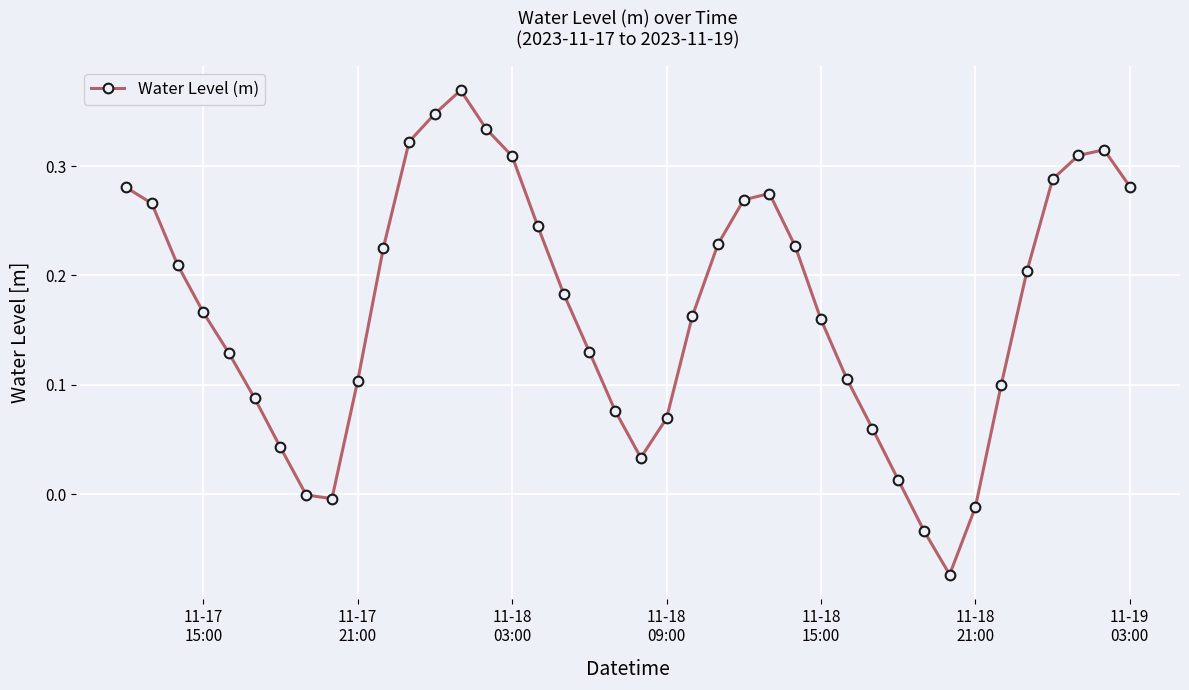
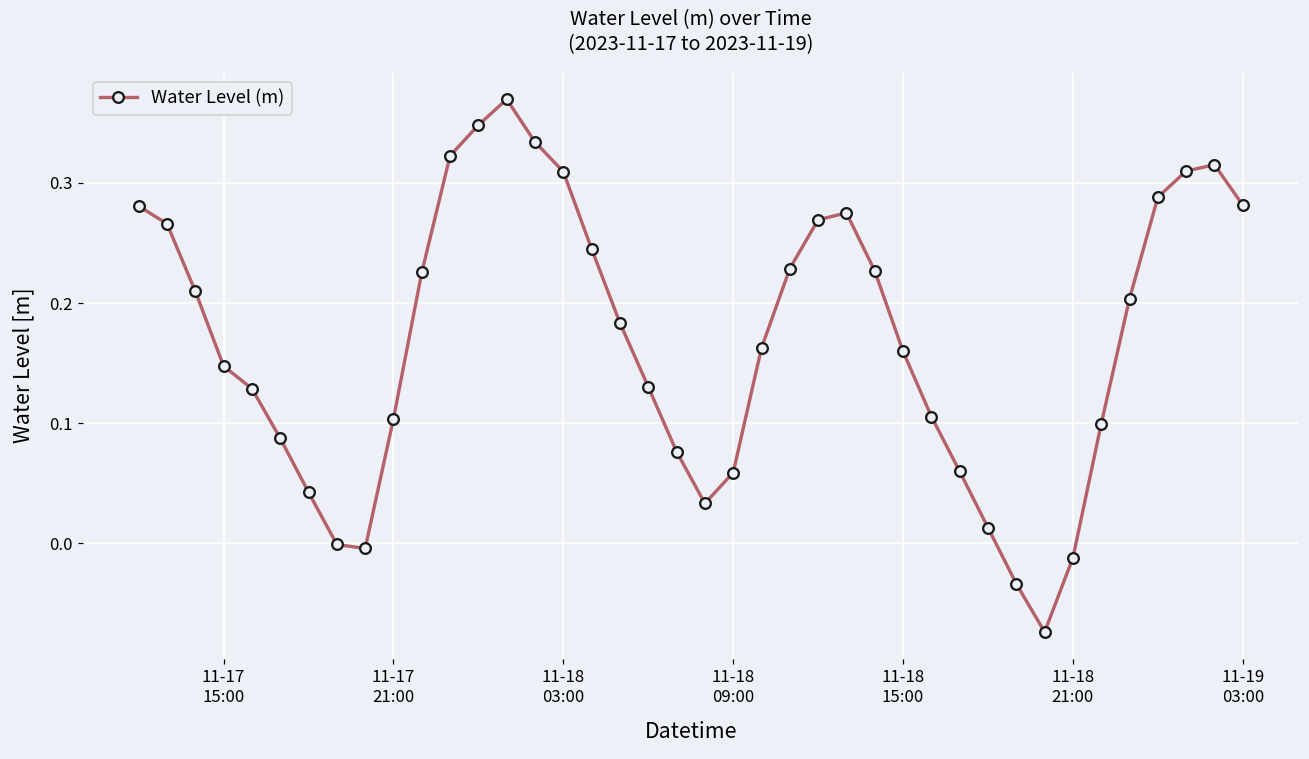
  {
-   "11-17 15:00": 0.166,
+   "11-17 15:00": 0.148,
    "11-17 21:00": 0.104,
    "11-18 03:00": 0.309,
-   "11-18 09:00": 0.069,
+   "11-18 09:00": 0.059,
    "11-18 15:00": 0.160,
    "11-18 21:00": -0.012,
    "11-19 03:00": 0.281
  }
